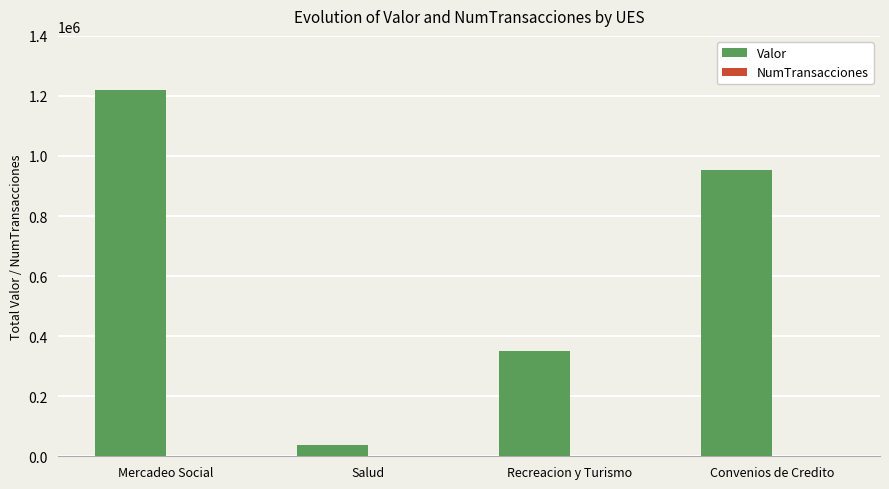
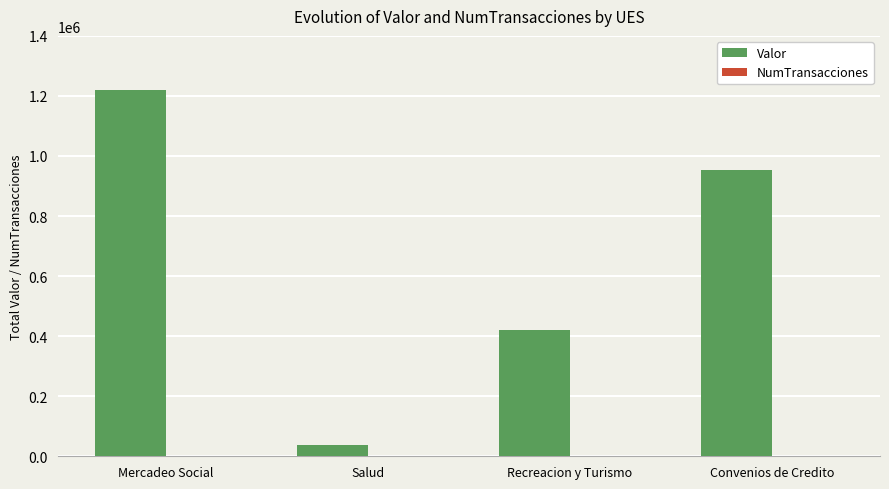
  {
    "Valor": {
      "Mercadeo Social": 1220000,
      "Salud": 40000,
-     "Recreacion y Turismo": 350000,
+     "Recreacion y Turismo": 420000,
      "Convenios de Credito": 950000
    }
  }
